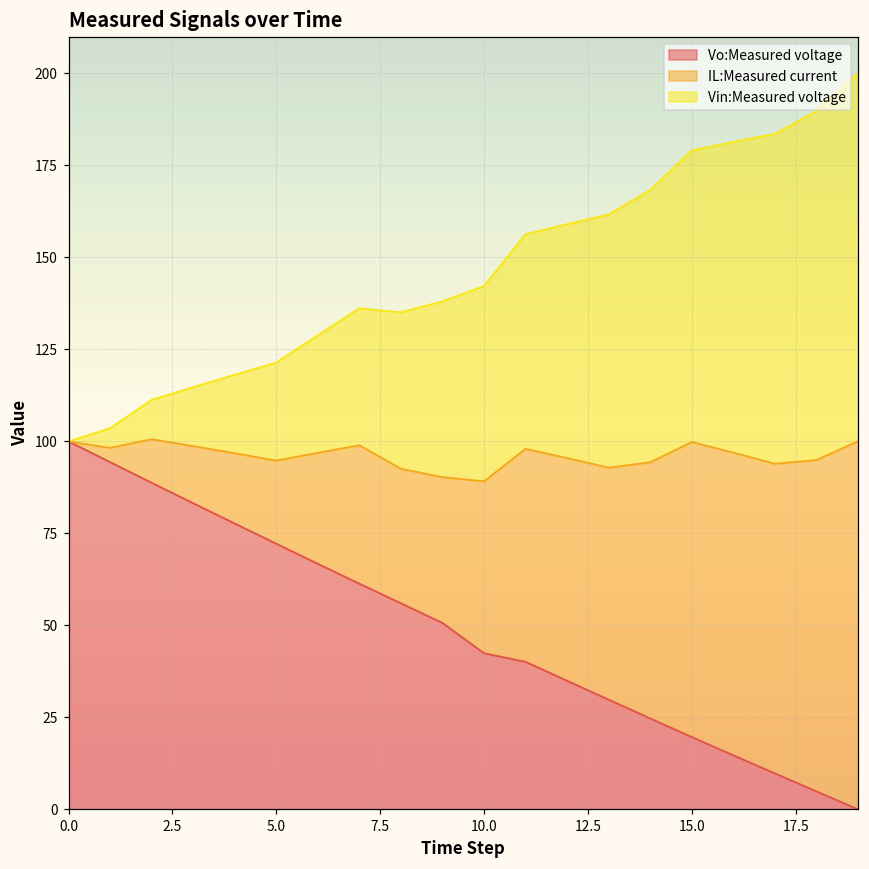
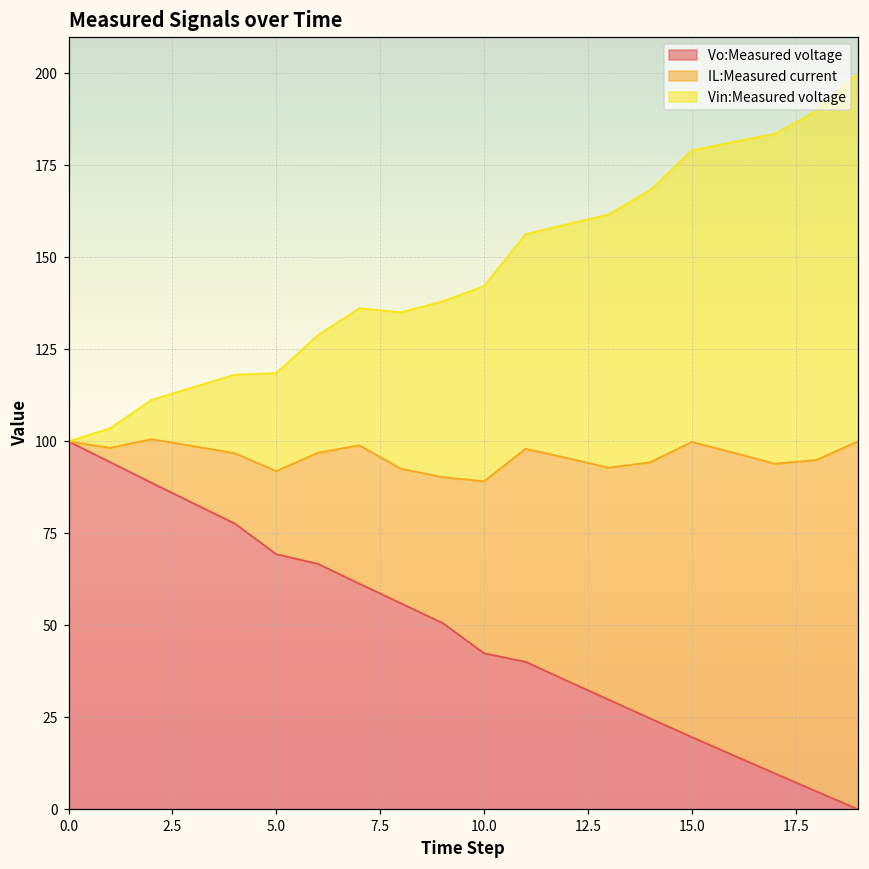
  {
    "Vo:Measured voltage": {
-     "5.0": 72,
+     "5.0": 69,
      "10.0": 42,
      "15.0": 20
    }
  }
